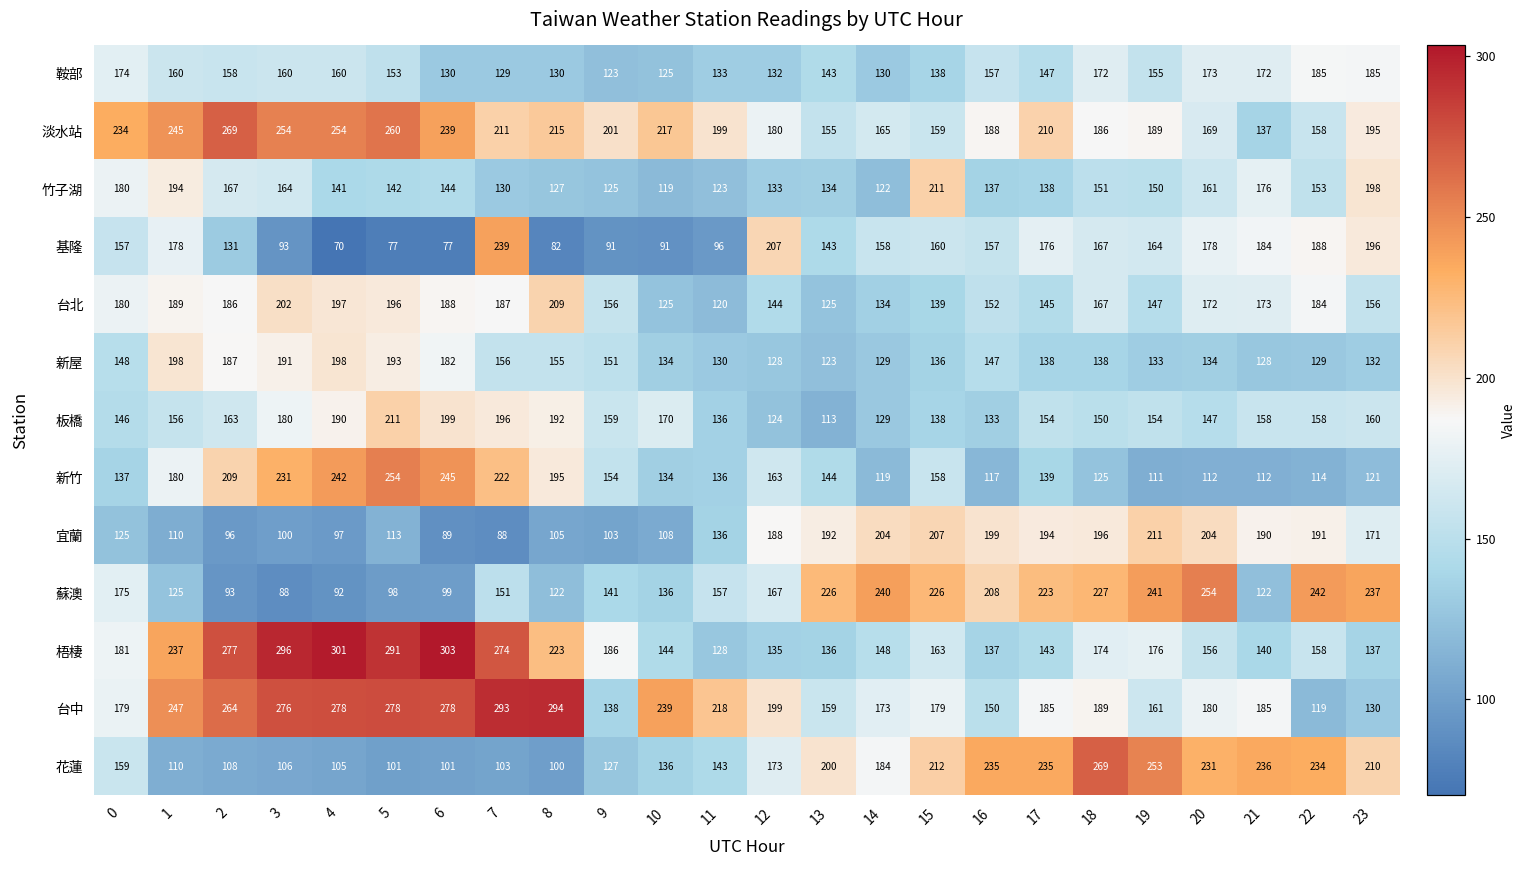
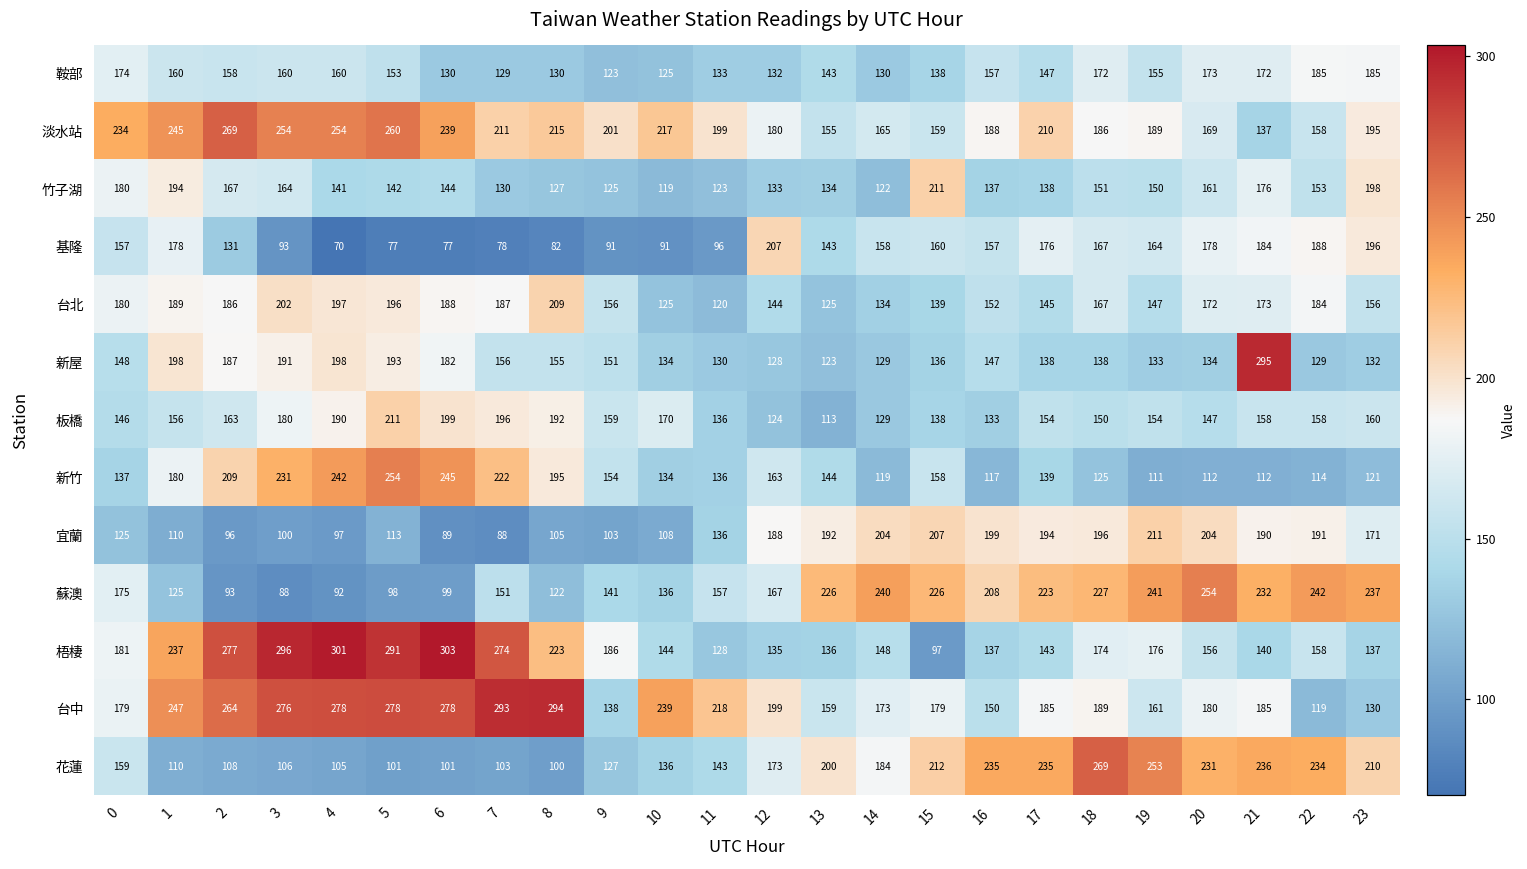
  {
    "基隆": {
      "0": 157,
      "1": 178,
      "2": 131,
      "3": 93,
      "4": 70,
      "5": 77,
      "6": 77,
-     "7": 239,
+     "7": 78,
      "8": 82,
      "9": 91,
      "10": 91,
      "11": 96,
      "12": 207,
      "13": 143,
      "14": 158,
      "15": 160,
      "16": 157,
      "17": 176,
      "18": 167,
      "19": 164,
      "20": 178,
      "21": 184,
      "22": 188,
      "23": 196
    },
    "新屋": {
      "0": 148,
      "1": 198,
      "2": 187,
      "3": 191,
      "4": 198,
      "5": 193,
      "6": 182,
      "7": 156,
      "8": 155,
      "9": 151,
      "10": 134,
      "11": 130,
      "12": 128,
      "13": 123,
      "14": 129,
      "15": 136,
      "16": 147,
      "17": 138,
      "18": 138,
      "19": 133,
      "20": 134,
-     "21": 128,
+     "21": 295,
      "22": 129,
      "23": 132
    },
    "蘇澳": {
      "0": 175,
      "1": 125,
      "2": 93,
      "3": 88,
      "4": 92,
      "5": 98,
      "6": 99,
      "7": 151,
      "8": 122,
      "9": 141,
      "10": 136,
      "11": 157,
      "12": 167,
      "13": 226,
      "14": 240,
      "15": 226,
      "16": 208,
      "17": 223,
      "18": 227,
      "19": 241,
      "20": 254,
-     "21": 122,
+     "21": 232,
      "22": 242,
      "23": 237
    },
    "梧棲": {
      "0": 181,
      "1": 237,
      "2": 277,
      "3": 296,
      "4": 301,
      "5": 291,
      "6": 303,
      "7": 274,
      "8": 223,
      "9": 186,
      "10": 144,
      "11": 128,
      "12": 135,
      "13": 136,
      "14": 148,
-     "15": 163,
+     "15": 97,
      "16": 137,
      "17": 143,
      "18": 174,
      "19": 176,
      "20": 156,
      "21": 140,
      "22": 158,
      "23": 137
    }
  }
